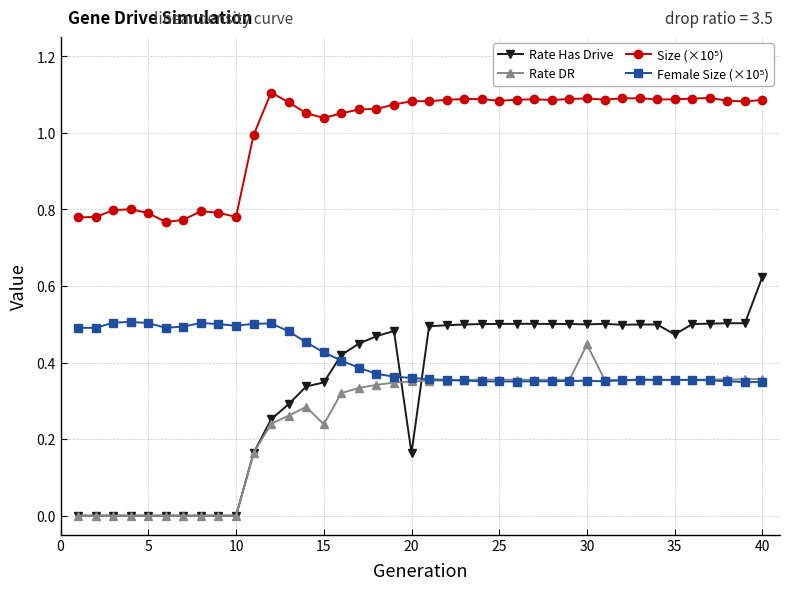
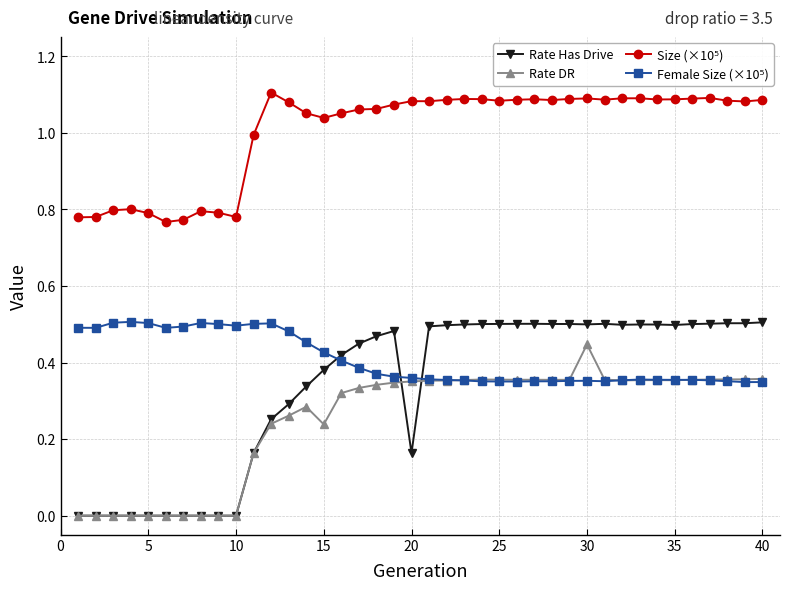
  {
    "Rate Has Drive": {
-     "15": 0.35,
+     "15": 0.38,
      "20": 0.16,
      "25": 0.50,
      "30": 0.50,
-     "35": 0.47,
-     "40": 0.62
+     "35": 0.50,
+     "40": 0.51
    },
    "Rate DR": {
      "15": 0.24,
      "20": 0.35,
      "30": 0.45,
      "40": 0.36
    },
    "Size (×10⁵)": {
      "5": 0.79,
      "10": 0.78,
      "15": 1.04,
      "20": 1.08,
      "25": 1.08,
      "30": 1.09,
      "35": 1.09,
      "40": 1.09
    },
    "Female Size (×10⁵)": {
      "5": 0.50,
      "10": 0.50,
      "15": 0.43,
      "20": 0.36,
      "30": 0.35,
      "40": 0.35
    }
  }
